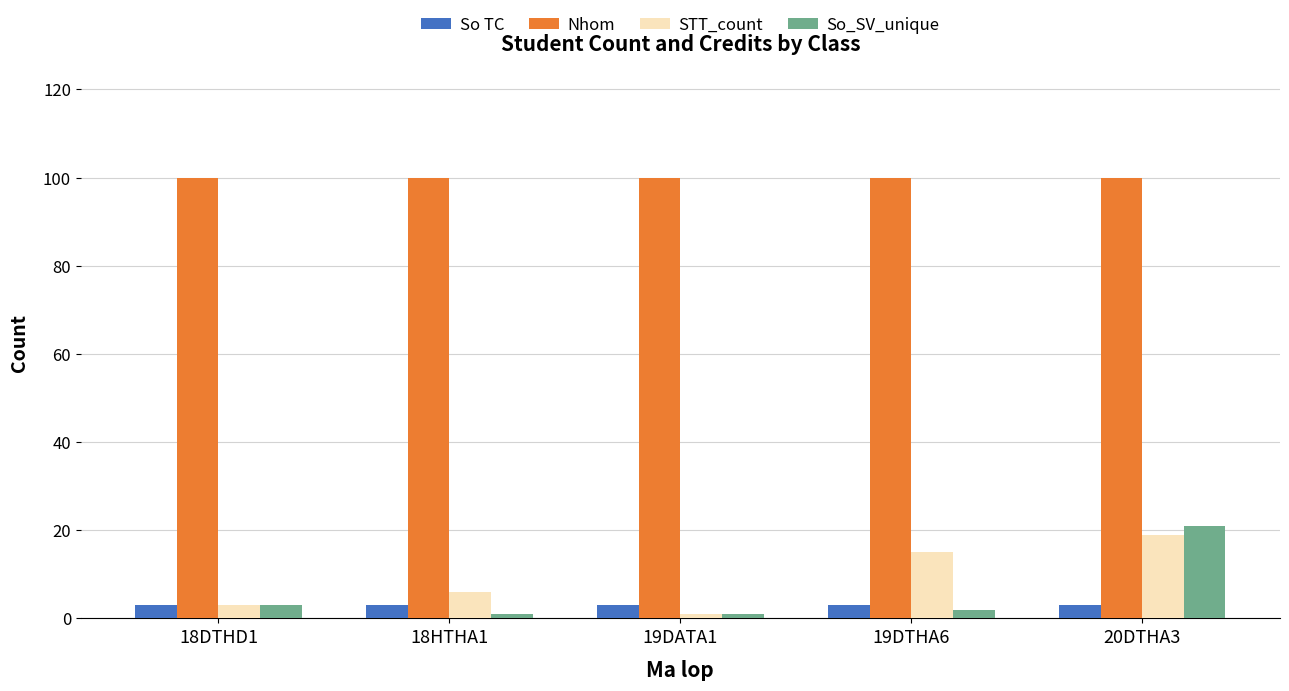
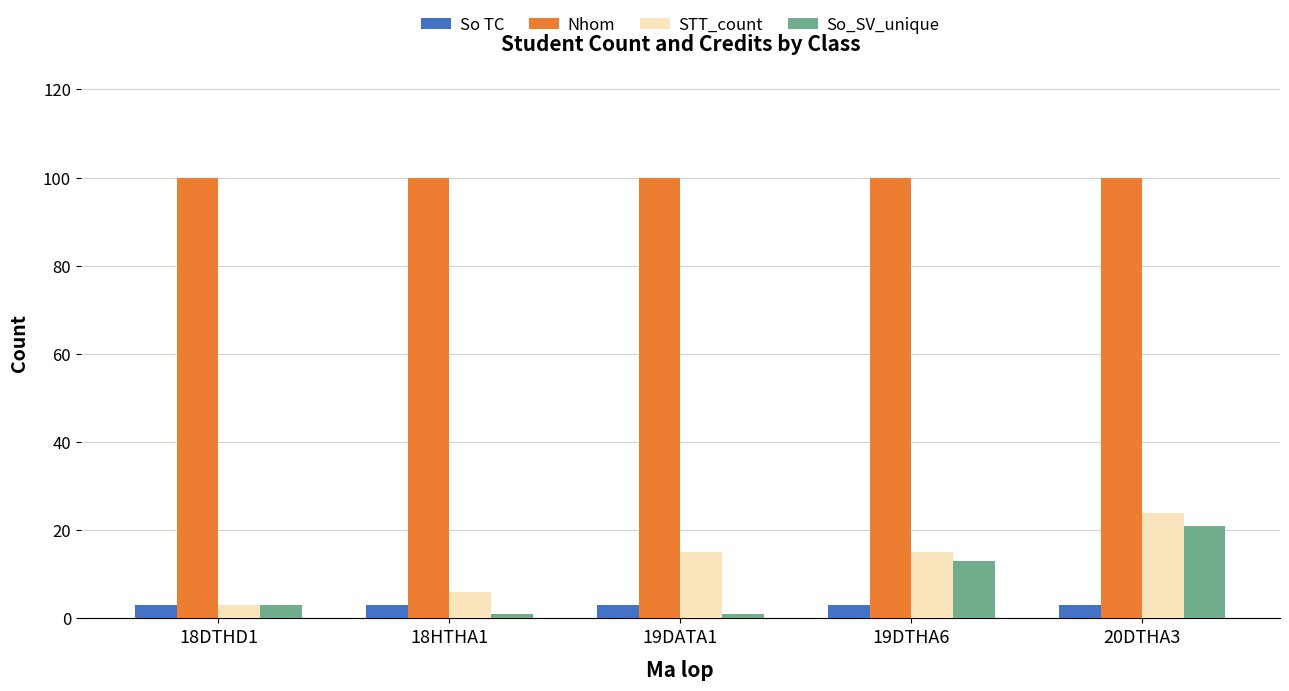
  {
    "So TC": {
      "18DTHD1": 3,
      "18HTHA1": 3,
      "19DATA1": 3,
      "19DTHA6": 3,
      "20DTHA3": 3
    },
    "Nhom": {
      "18DTHD1": 100,
      "18HTHA1": 100,
      "19DATA1": 100,
      "19DTHA6": 100,
      "20DTHA3": 100
    },
    "STT_count": {
      "18DTHD1": 3,
      "18HTHA1": 6,
-     "19DATA1": 1,
+     "19DATA1": 15,
      "19DTHA6": 15,
-     "20DTHA3": 19
+     "20DTHA3": 24
    },
    "So_SV_unique": {
      "18DTHD1": 3,
      "18HTHA1": 1,
      "19DATA1": 1,
-     "19DTHA6": 2,
+     "19DTHA6": 13,
      "20DTHA3": 21
    }
  }
